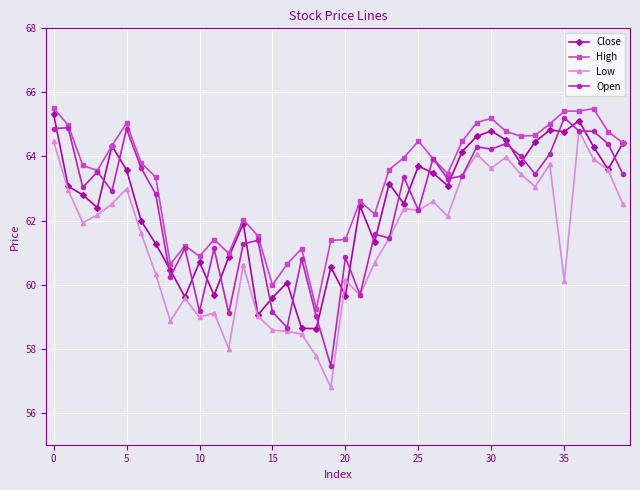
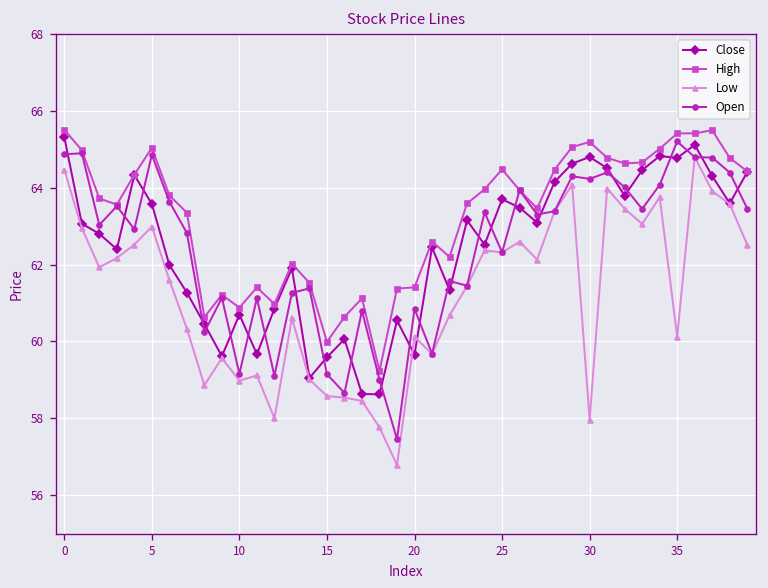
  {
    "Low": {
      "0": 64.5,
      "5": 63.0,
      "10": 59.0,
      "15": 58.6,
      "20": 60.1,
-     "30": 63.6,
+     "30": 58.0,
      "35": 60.1
    }
  }
